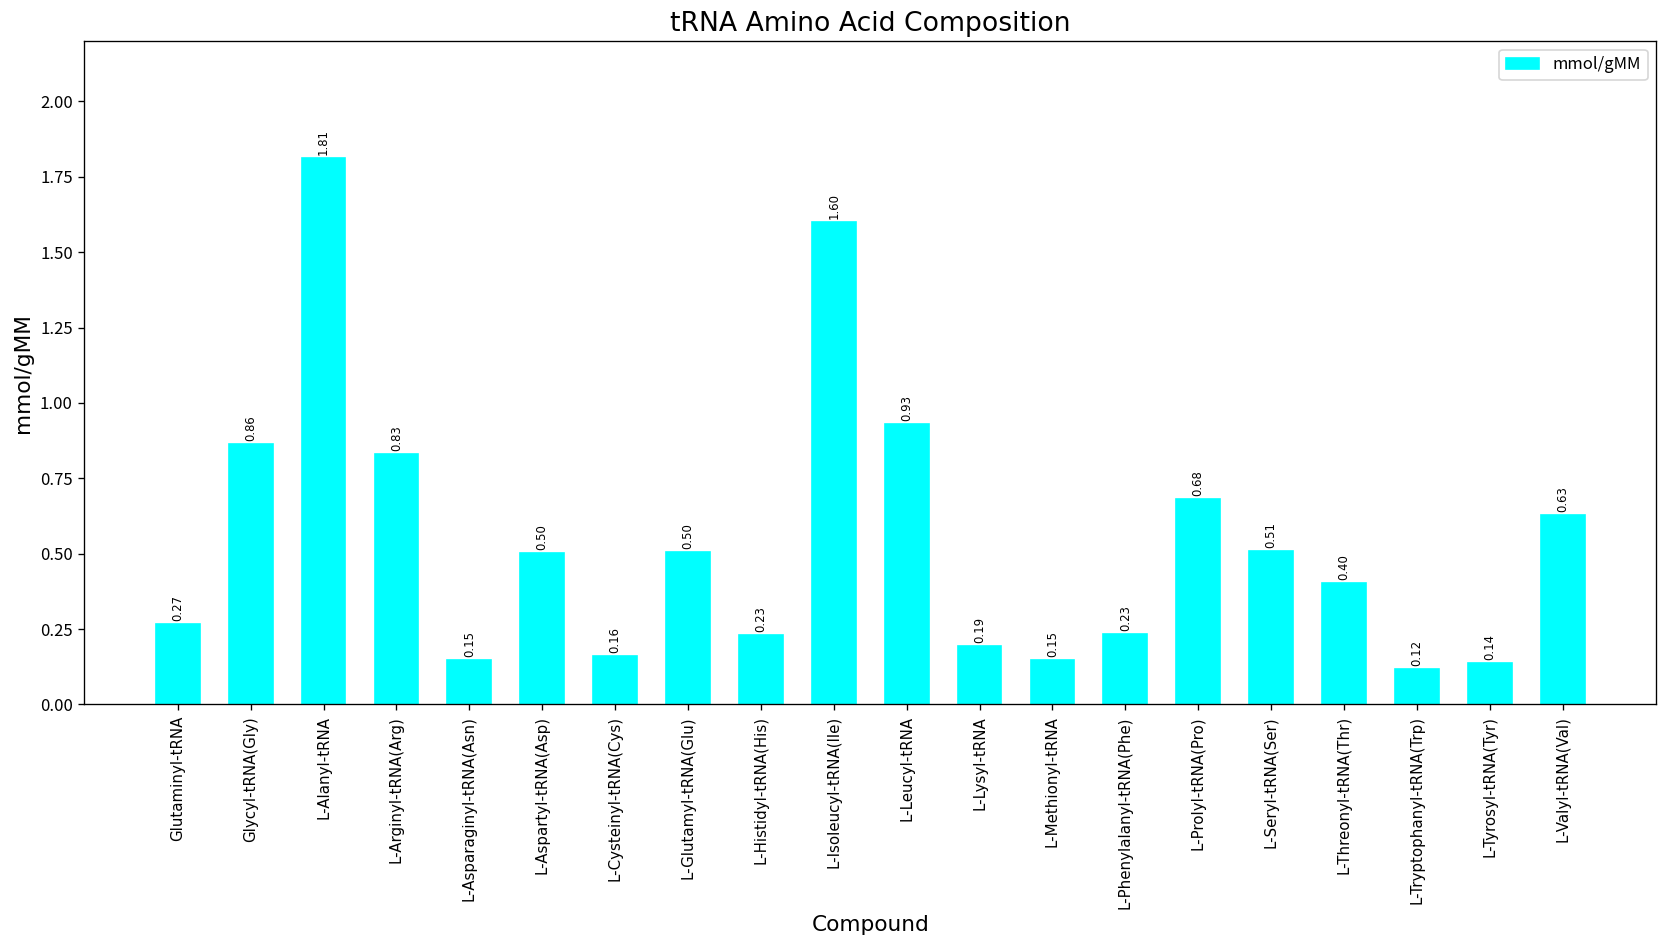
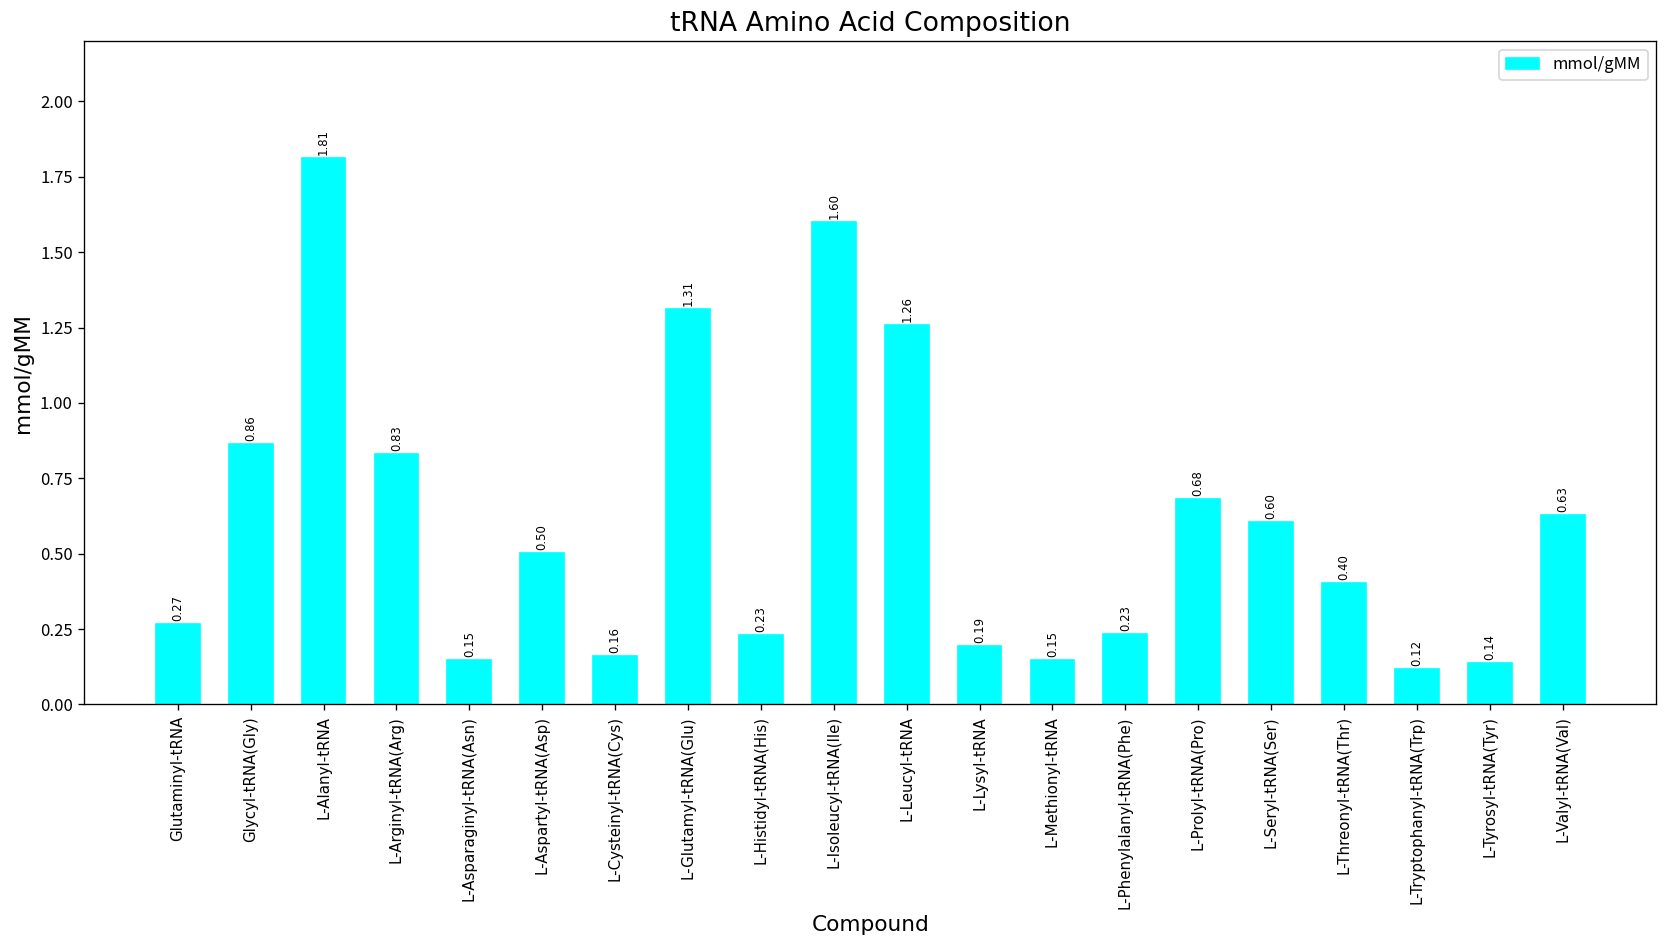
  {
    "Glutaminyl-tRNA": 0.27,
    "Glycyl-tRNA(Gly)": 0.86,
    "L-Alanyl-tRNA": 1.81,
    "L-Arginyl-tRNA(Arg)": 0.83,
    "L-Asparaginyl-tRNA(Asn)": 0.15,
    "L-Aspartyl-tRNA(Asp)": 0.50,
    "L-Cysteinyl-tRNA(Cys)": 0.16,
-   "L-Glutamyl-tRNA(Glu)": 0.50,
+   "L-Glutamyl-tRNA(Glu)": 1.31,
    "L-Histidyl-tRNA(His)": 0.23,
    "L-Isoleucyl-tRNA(Ile)": 1.60,
-   "L-Leucyl-tRNA": 0.93,
+   "L-Leucyl-tRNA": 1.26,
    "L-Lysyl-tRNA": 0.19,
    "L-Methionyl-tRNA": 0.15,
    "L-Phenylalanyl-tRNA(Phe)": 0.23,
    "L-Prolyl-tRNA(Pro)": 0.68,
-   "L-Seryl-tRNA(Ser)": 0.51,
+   "L-Seryl-tRNA(Ser)": 0.60,
    "L-Threonyl-tRNA(Thr)": 0.40,
    "L-Tryptophanyl-tRNA(Trp)": 0.12,
    "L-Tyrosyl-tRNA(Tyr)": 0.14,
    "L-Valyl-tRNA(Val)": 0.63
  }
